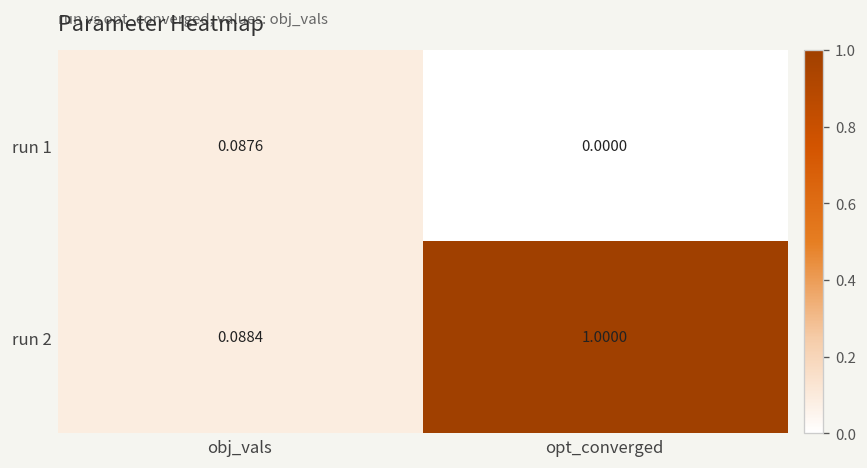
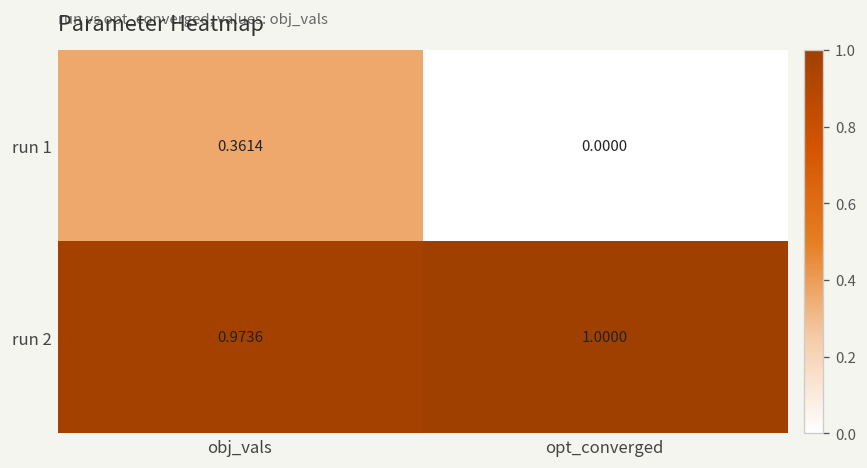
  {
    "run 1": {
-     "obj_vals": 0.0876,
+     "obj_vals": 0.3614,
      "opt_converged": 0.0000
    },
    "run 2": {
-     "obj_vals": 0.0884,
+     "obj_vals": 0.9736,
      "opt_converged": 1.0000
    }
  }
